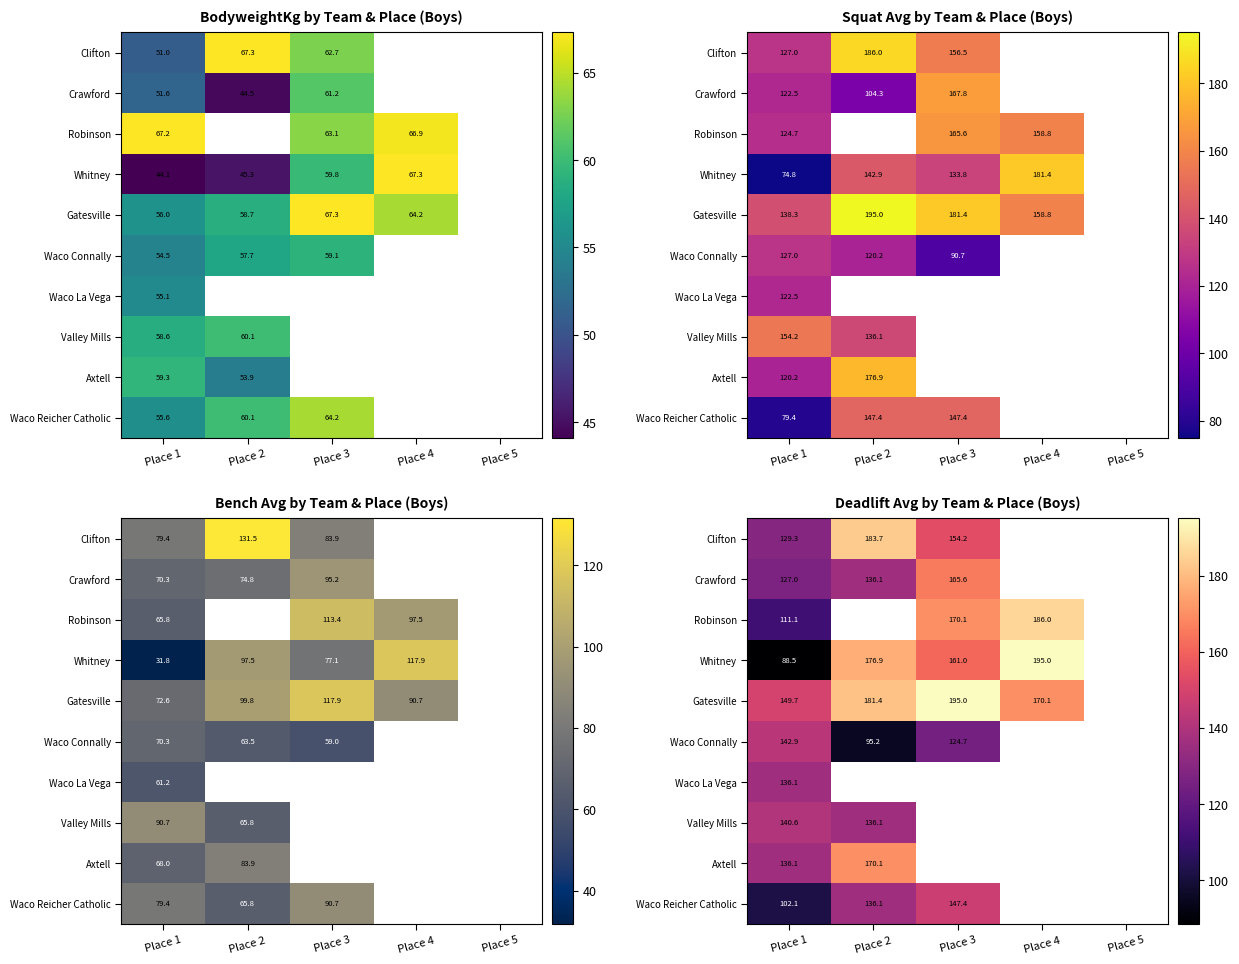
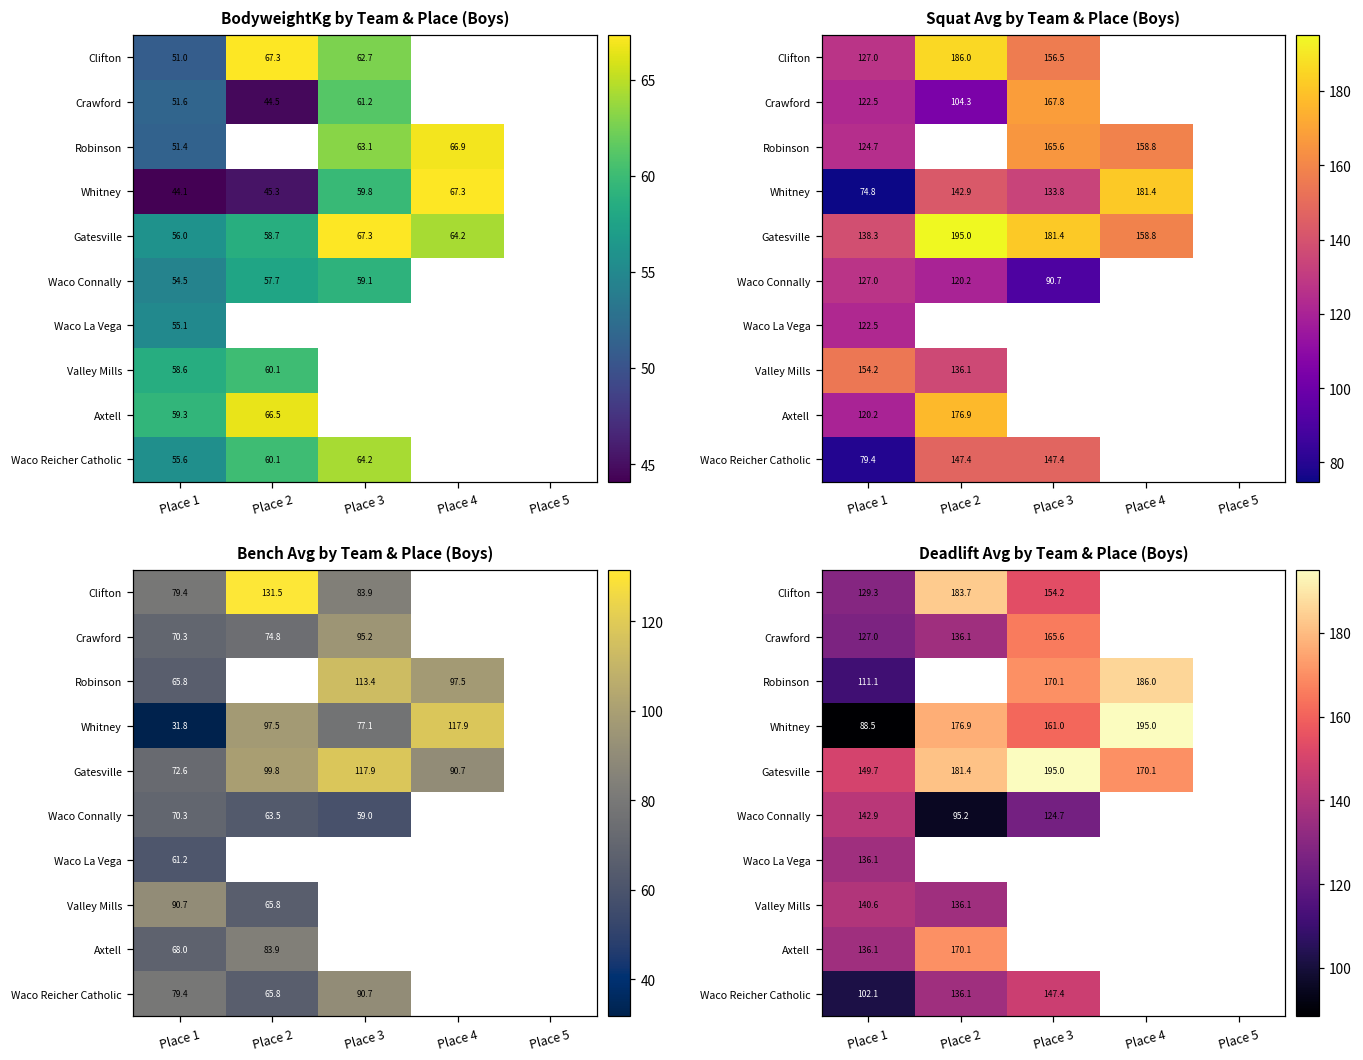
  {
    "BodyweightKg by Team & Place (Boys)": {
      "Clifton": {
        "Place 1": 51.0,
        "Place 2": 67.3,
        "Place 3": 62.7
      },
      "Crawford": {
        "Place 1": 51.6,
        "Place 2": 44.5,
        "Place 3": 61.2
      },
      "Robinson": {
-       "Place 1": 67.2,
+       "Place 1": 51.4,
        "Place 3": 63.1,
        "Place 4": 66.9
      },
      "Whitney": {
        "Place 1": 44.1,
        "Place 2": 45.3,
        "Place 3": 59.8,
        "Place 4": 67.3
      },
      "Gatesville": {
        "Place 1": 56.0,
        "Place 2": 58.7,
        "Place 3": 67.3,
        "Place 4": 64.2
      },
      "Waco Connally": {
        "Place 1": 54.5,
        "Place 2": 57.7,
        "Place 3": 59.1
      },
      "Waco La Vega": {
        "Place 1": 55.1
      },
      "Valley Mills": {
        "Place 1": 58.6,
        "Place 2": 60.1
      },
      "Axtell": {
        "Place 1": 59.3,
-       "Place 2": 53.9
+       "Place 2": 66.5
      },
      "Waco Reicher Catholic": {
        "Place 1": 55.6,
        "Place 2": 60.1,
        "Place 3": 64.2
      }
    },
    "Squat Avg by Team & Place (Boys)": {
      "Clifton": {
        "Place 1": 127.0,
        "Place 2": 186.0,
        "Place 3": 156.5
      },
      "Crawford": {
        "Place 1": 122.5,
        "Place 2": 104.3,
        "Place 3": 167.8
      },
      "Robinson": {
        "Place 1": 124.7,
        "Place 3": 165.6,
        "Place 4": 158.8
      },
      "Whitney": {
        "Place 1": 74.8,
        "Place 2": 142.9,
        "Place 3": 133.8,
        "Place 4": 181.4
      },
      "Gatesville": {
        "Place 1": 138.3,
        "Place 2": 195.0,
        "Place 3": 181.4,
        "Place 4": 158.8
      },
      "Waco Connally": {
        "Place 1": 127.0,
        "Place 2": 120.2,
        "Place 3": 90.7
      },
      "Waco La Vega": {
        "Place 1": 122.5
      },
      "Valley Mills": {
        "Place 1": 154.2,
        "Place 2": 136.1
      },
      "Axtell": {
        "Place 1": 120.2,
        "Place 2": 176.9
      },
      "Waco Reicher Catholic": {
        "Place 1": 79.4,
        "Place 2": 147.4,
        "Place 3": 147.4
      }
    },
    "Bench Avg by Team & Place (Boys)": {
      "Clifton": {
        "Place 1": 79.4,
        "Place 2": 131.5,
        "Place 3": 83.9
      },
      "Crawford": {
        "Place 1": 70.3,
        "Place 2": 74.8,
        "Place 3": 95.2
      },
      "Robinson": {
        "Place 1": 65.8,
        "Place 3": 113.4,
        "Place 4": 97.5
      },
      "Whitney": {
        "Place 1": 31.8,
        "Place 2": 97.5,
        "Place 3": 77.1,
        "Place 4": 117.9
      },
      "Gatesville": {
        "Place 1": 72.6,
        "Place 2": 99.8,
        "Place 3": 117.9,
        "Place 4": 90.7
      },
      "Waco Connally": {
        "Place 1": 70.3,
        "Place 2": 63.5,
        "Place 3": 59.0
      },
      "Waco La Vega": {
        "Place 1": 61.2
      },
      "Valley Mills": {
        "Place 1": 90.7,
        "Place 2": 65.8
      },
      "Axtell": {
        "Place 1": 68.0,
        "Place 2": 83.9
      },
      "Waco Reicher Catholic": {
        "Place 1": 79.4,
        "Place 2": 65.8,
        "Place 3": 90.7
      }
    },
    "Deadlift Avg by Team & Place (Boys)": {
      "Clifton": {
        "Place 1": 129.3,
        "Place 2": 183.7,
        "Place 3": 154.2
      },
      "Crawford": {
        "Place 1": 127.0,
        "Place 2": 136.1,
        "Place 3": 165.6
      },
      "Robinson": {
        "Place 1": 111.1,
        "Place 3": 170.1,
        "Place 4": 186.0
      },
      "Whitney": {
        "Place 1": 88.5,
        "Place 2": 176.9,
        "Place 3": 161.0,
        "Place 4": 195.0
      },
      "Gatesville": {
        "Place 1": 149.7,
        "Place 2": 181.4,
        "Place 3": 195.0,
        "Place 4": 170.1
      },
      "Waco Connally": {
        "Place 1": 142.9,
        "Place 2": 95.2,
        "Place 3": 124.7
      },
      "Waco La Vega": {
        "Place 1": 136.1
      },
      "Valley Mills": {
        "Place 1": 140.6,
        "Place 2": 136.1
      },
      "Axtell": {
        "Place 1": 136.1,
        "Place 2": 170.1
      },
      "Waco Reicher Catholic": {
        "Place 1": 102.1,
        "Place 2": 136.1,
        "Place 3": 147.4
      }
    }
  }
